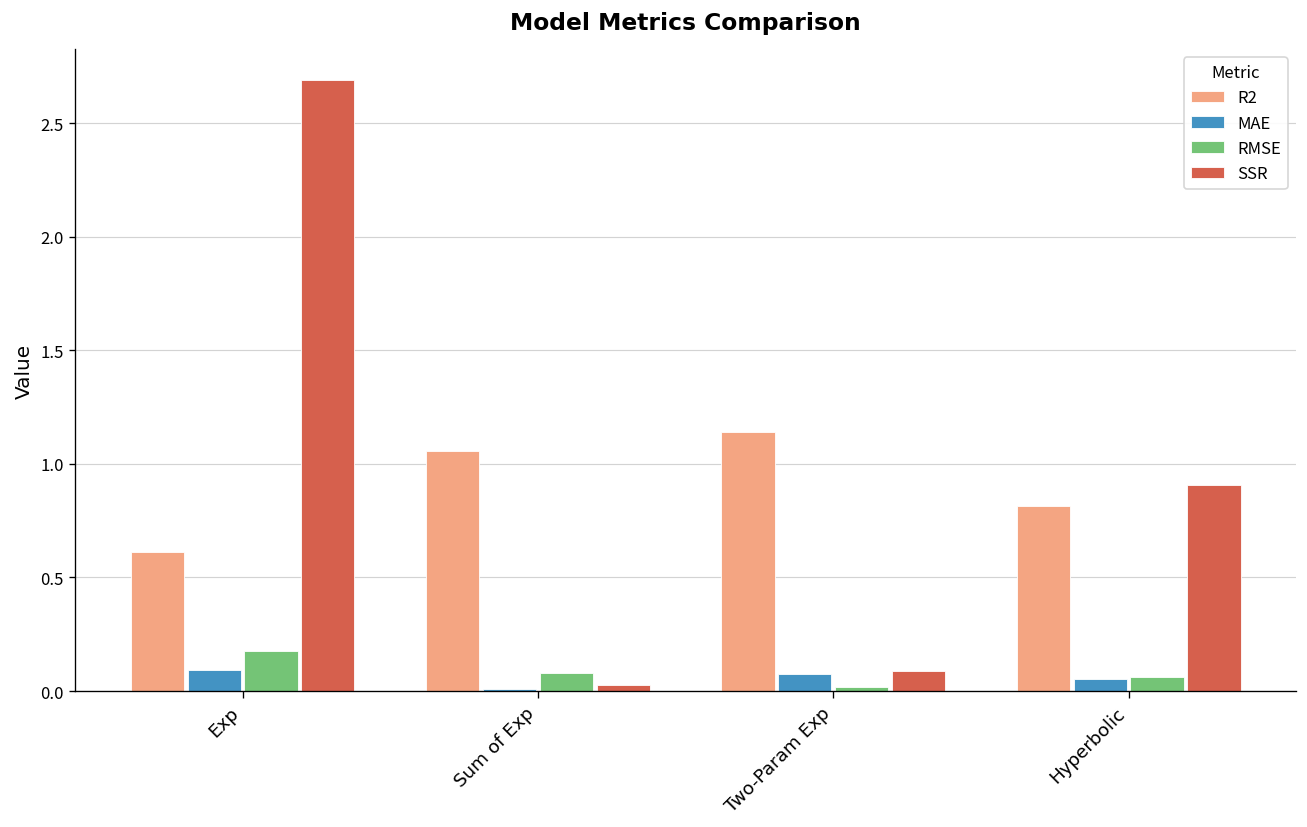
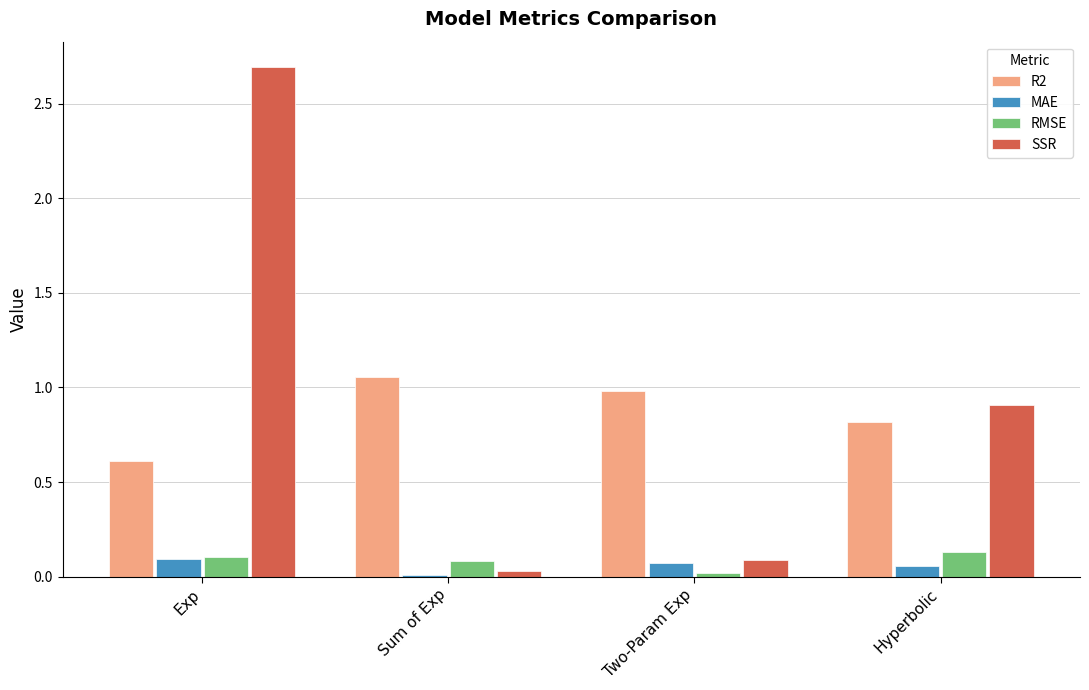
  {
    "R2": {
      "Exp": 0.61,
      "Sum of Exp": 1.06,
-     "Two-Param Exp": 1.14,
+     "Two-Param Exp": 0.98,
      "Hyperbolic": 0.82
    },
    "MAE": {
      "Exp": 0.09,
      "Two-Param Exp": 0.07,
      "Hyperbolic": 0.05
    },
    "RMSE": {
-     "Exp": 0.18,
+     "Exp": 0.11,
      "Sum of Exp": 0.08,
      "Two-Param Exp": 0.02,
-     "Hyperbolic": 0.06
+     "Hyperbolic": 0.13
    },
    "SSR": {
      "Exp": 2.69,
      "Sum of Exp": 0.03,
      "Two-Param Exp": 0.09,
      "Hyperbolic": 0.91
    }
  }
